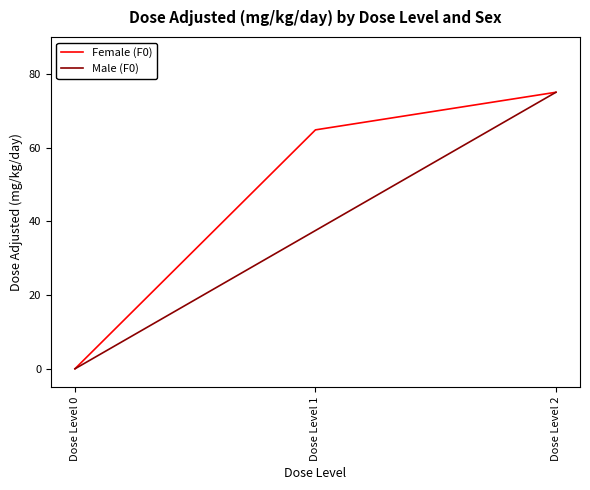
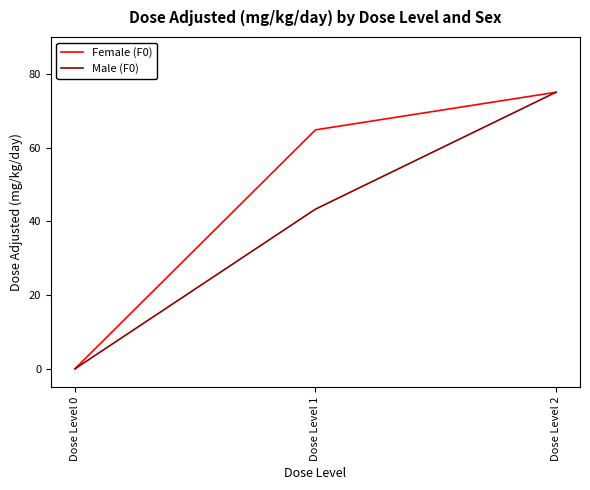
  {
    "Female (F0)": {
      "Dose Level 1": 65
    },
    "Male (F0)": {
-     "Dose Level 1": 38
+     "Dose Level 1": 43
    }
  }
